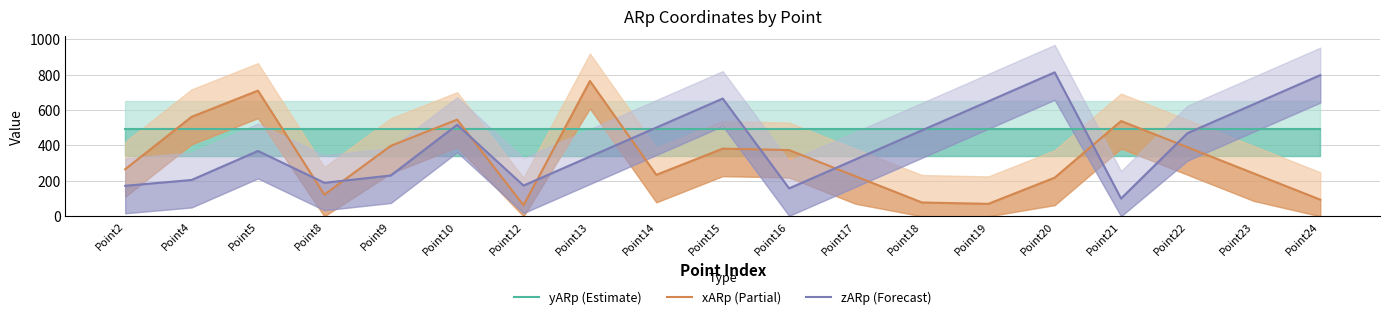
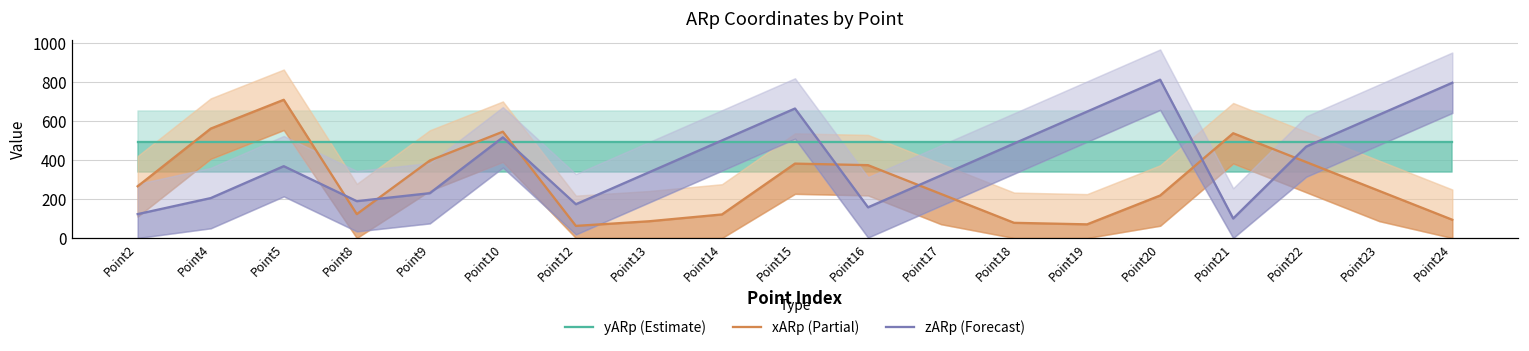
  {
    "yARp (Estimate)": {
      "Point2": 490,
      "Point4": 490,
      "Point5": 490,
      "Point8": 490,
      "Point9": 490,
      "Point10": 490,
      "Point12": 490,
      "Point15": 490,
      "Point16": 490,
      "Point17": 490,
      "Point19": 490,
      "Point20": 490,
      "Point21": 490,
      "Point22": 490,
      "Point23": 490,
      "Point24": 490
    },
    "xARp (Partial)": {
      "Point4": 560,
      "Point5": 710,
      "Point8": 120,
      "Point10": 550,
      "Point12": 60,
-     "Point13": 760,
-     "Point14": 230,
+     "Point13": 90,
+     "Point14": 120,
      "Point15": 380,
      "Point16": 370,
      "Point17": 230,
      "Point18": 80,
      "Point19": 70,
      "Point20": 220,
      "Point21": 540,
      "Point22": 390,
      "Point23": 240,
      "Point24": 90
    },
    "zARp (Forecast)": {
-     "Point2": 170,
+     "Point2": 120,
      "Point4": 200,
      "Point5": 370,
      "Point8": 190,
      "Point9": 230,
      "Point10": 520,
      "Point12": 170,
      "Point13": 340,
      "Point15": 660,
      "Point16": 160,
      "Point17": 320,
      "Point20": 810,
      "Point21": 100,
      "Point22": 470,
      "Point23": 630,
      "Point24": 800
    }
  }
